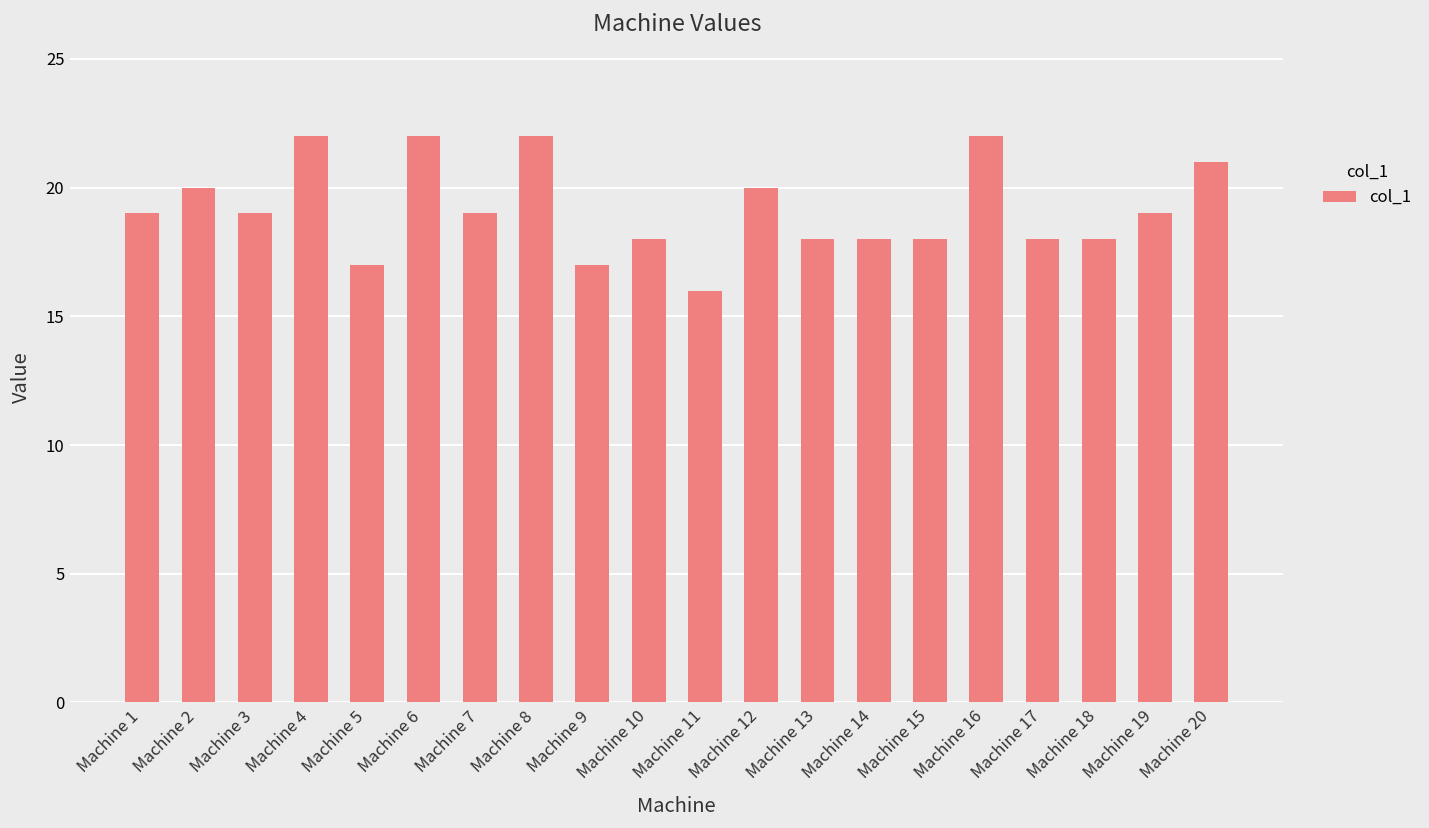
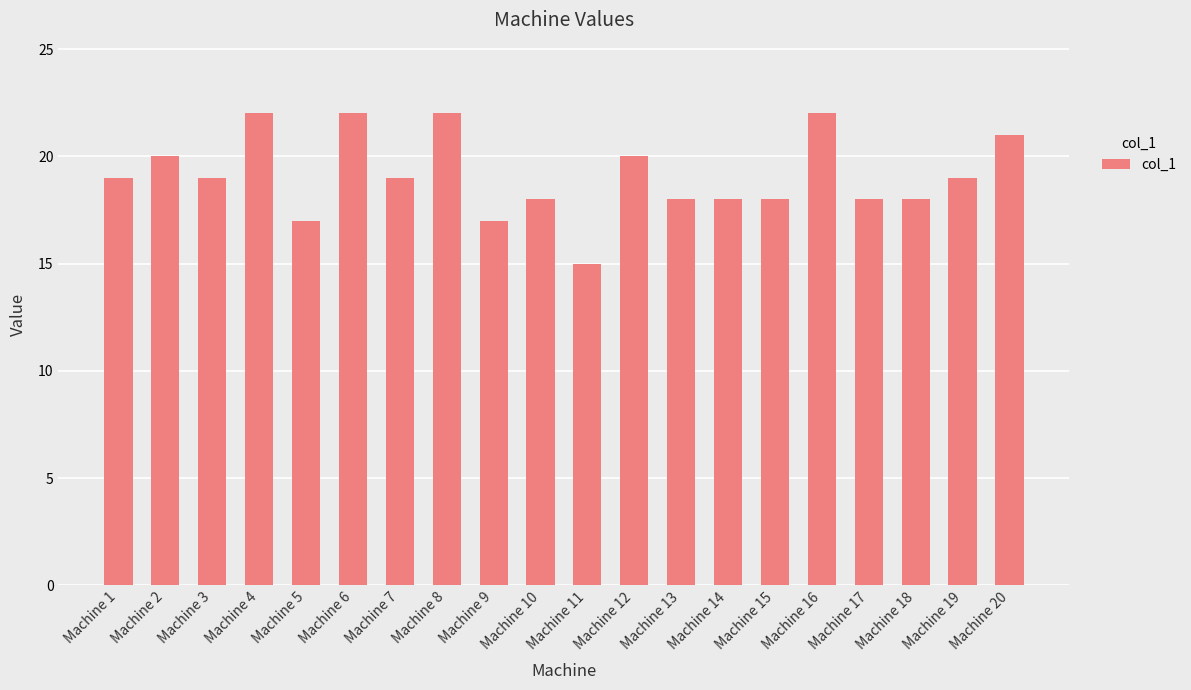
  {
    "Machine 1": 19,
    "Machine 2": 20,
    "Machine 3": 19,
    "Machine 4": 22,
    "Machine 5": 17,
    "Machine 6": 22,
    "Machine 7": 19,
    "Machine 8": 22,
    "Machine 9": 17,
    "Machine 10": 18,
-   "Machine 11": 16,
+   "Machine 11": 15,
    "Machine 12": 20,
    "Machine 13": 18,
    "Machine 14": 18,
    "Machine 15": 18,
    "Machine 16": 22,
    "Machine 17": 18,
    "Machine 18": 18,
    "Machine 19": 19,
    "Machine 20": 21
  }
